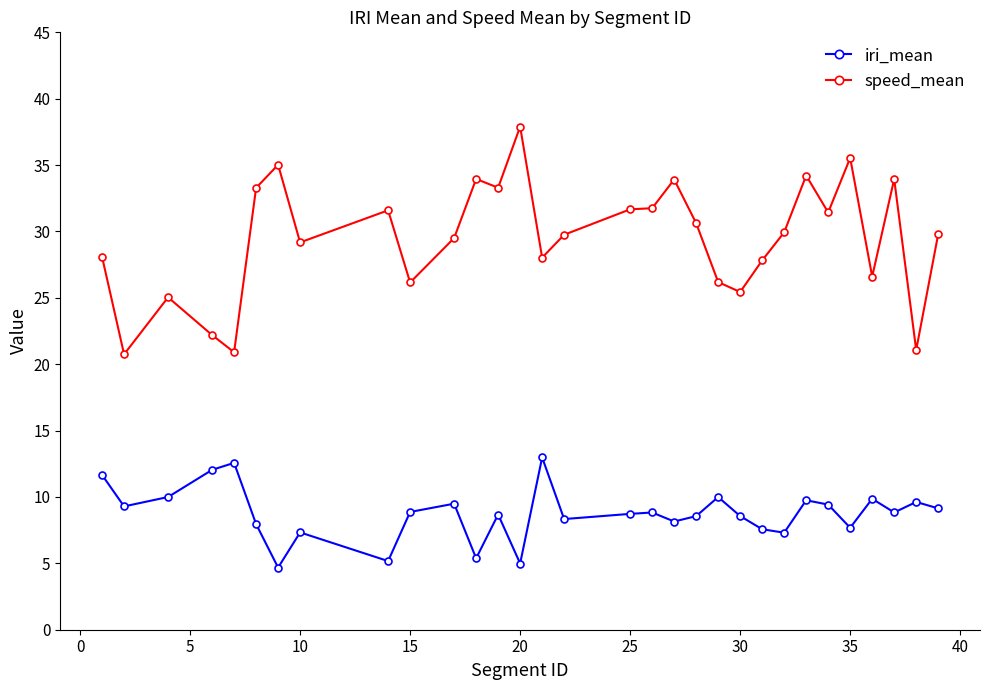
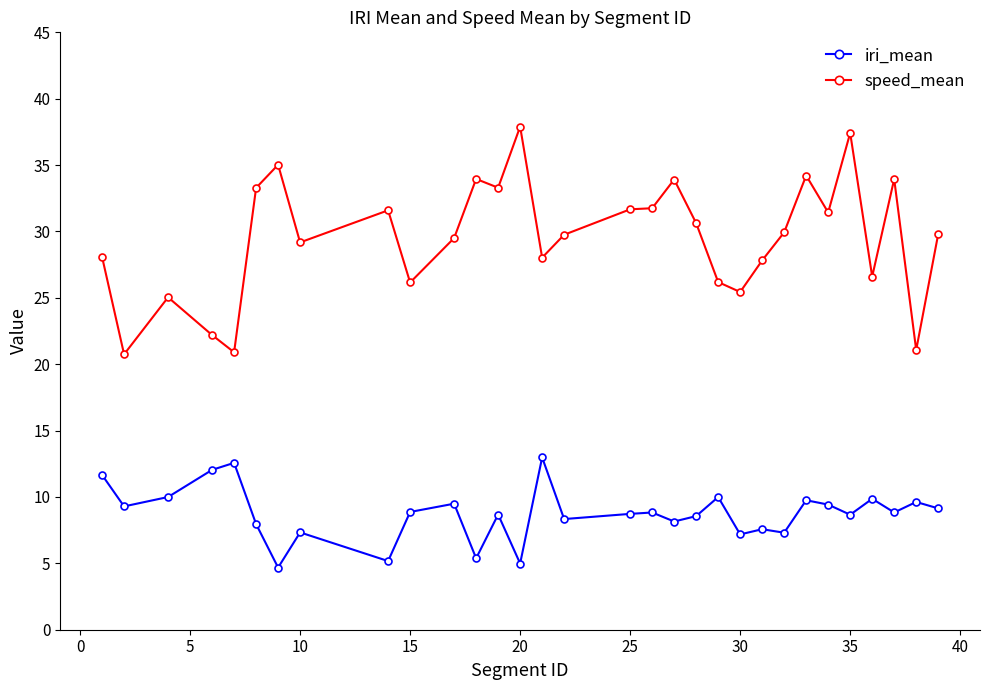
  {
    "iri_mean": {
      "10": 7.3,
      "15": 8.9,
      "20": 5.0,
      "25": 8.7,
-     "30": 8.6,
-     "35": 7.7
+     "30": 7.2,
+     "35": 8.7
    },
    "speed_mean": {
      "10": 29.2,
      "15": 26.2,
      "20": 37.9,
      "25": 31.7,
      "30": 25.4,
-     "35": 35.5
+     "35": 37.4
    }
  }
